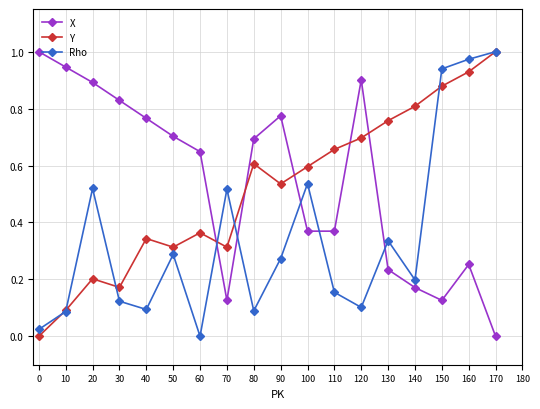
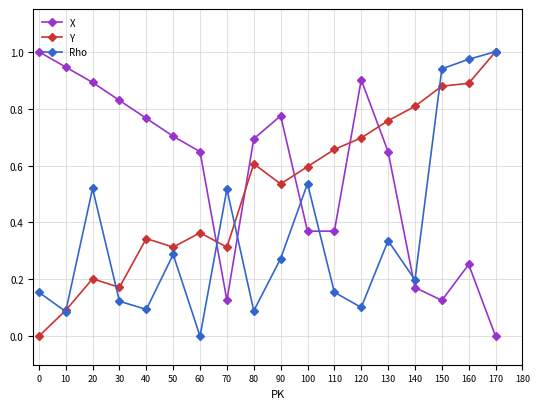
  {
    "X": {
      "0": 1.00,
      "10": 0.95,
      "20": 0.89,
      "30": 0.83,
      "40": 0.77,
      "50": 0.70,
      "60": 0.65,
      "70": 0.13,
      "80": 0.69,
      "90": 0.77,
      "100": 0.37,
      "110": 0.37,
      "120": 0.90,
-     "130": 0.23,
+     "130": 0.65,
      "140": 0.17,
      "150": 0.13,
      "160": 0.25,
      "170": 0.00
    },
    "Y": {
      "0": 0.00,
      "20": 0.20,
      "30": 0.17,
      "40": 0.34,
      "50": 0.31,
      "60": 0.36,
      "70": 0.31,
      "80": 0.61,
      "90": 0.54,
      "100": 0.60,
      "110": 0.66,
      "120": 0.70,
      "130": 0.76,
      "140": 0.81,
      "150": 0.88,
-     "160": 0.93
+     "160": 0.89
    },
    "Rho": {
-     "0": 0.02,
+     "0": 0.15,
      "20": 0.52,
      "30": 0.12,
      "40": 0.09,
      "50": 0.29,
      "60": 0.00,
      "70": 0.52,
      "80": 0.09,
      "90": 0.27,
      "100": 0.54,
      "110": 0.15,
      "120": 0.10,
      "130": 0.34,
      "140": 0.20,
      "150": 0.94,
      "160": 0.97
    }
  }
